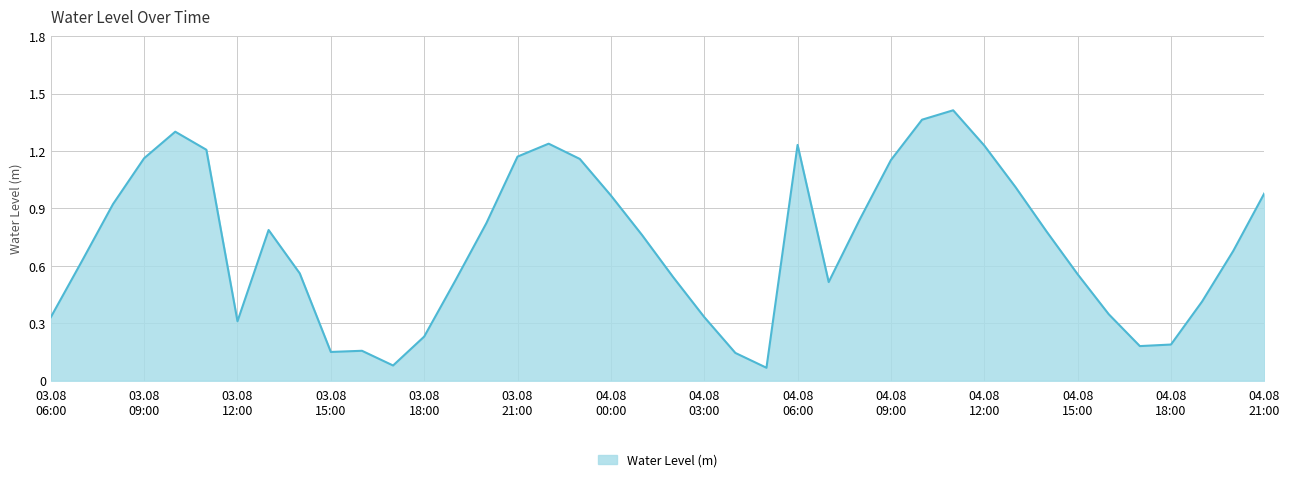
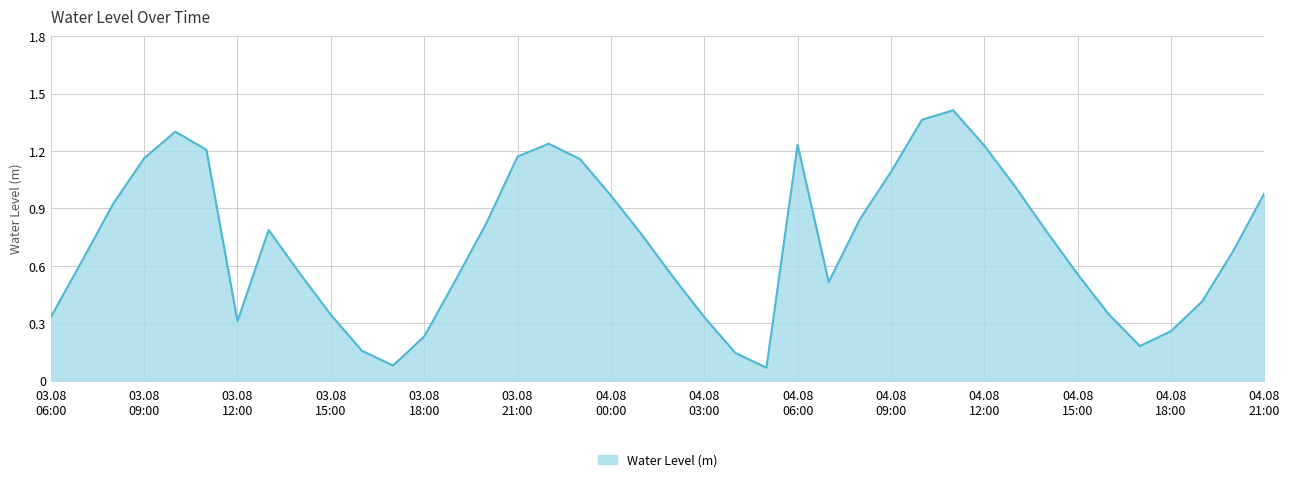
  {
    "03.08 06:00": 0.33,
    "03.08 09:00": 1.16,
    "03.08 12:00": 0.31,
-   "03.08 15:00": 0.15,
+   "03.08 15:00": 0.34,
    "03.08 18:00": 0.23,
    "03.08 21:00": 1.17,
    "04.08 00:00": 0.97,
    "04.08 03:00": 0.33,
    "04.08 06:00": 1.23,
-   "04.08 09:00": 1.15,
+   "04.08 09:00": 1.09,
    "04.08 12:00": 1.23,
    "04.08 15:00": 0.56,
-   "04.08 18:00": 0.19,
+   "04.08 18:00": 0.26,
    "04.08 21:00": 0.98
  }
